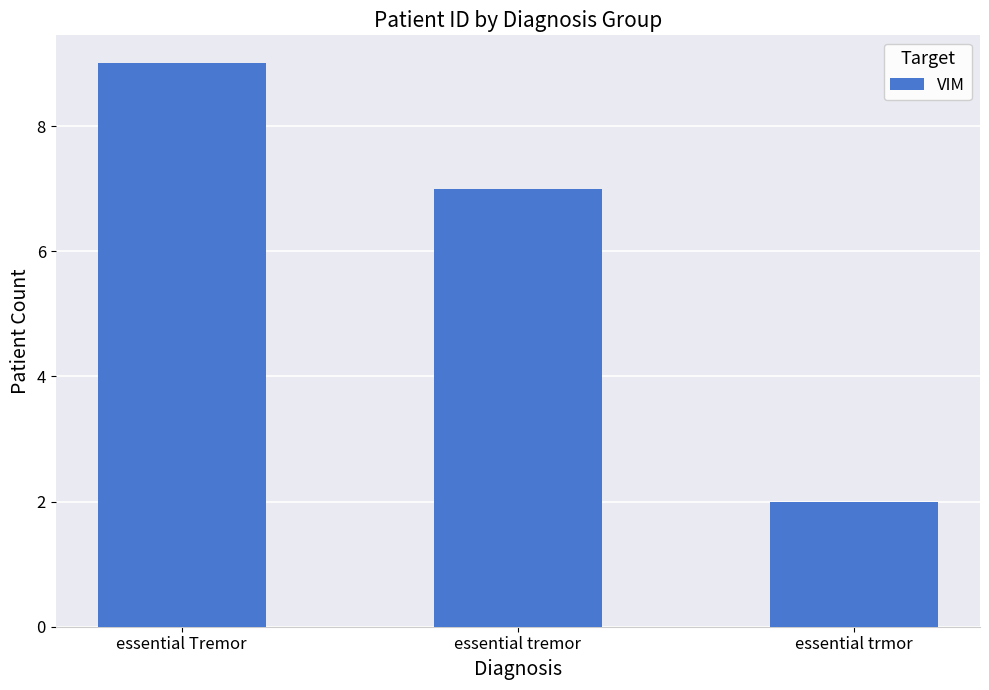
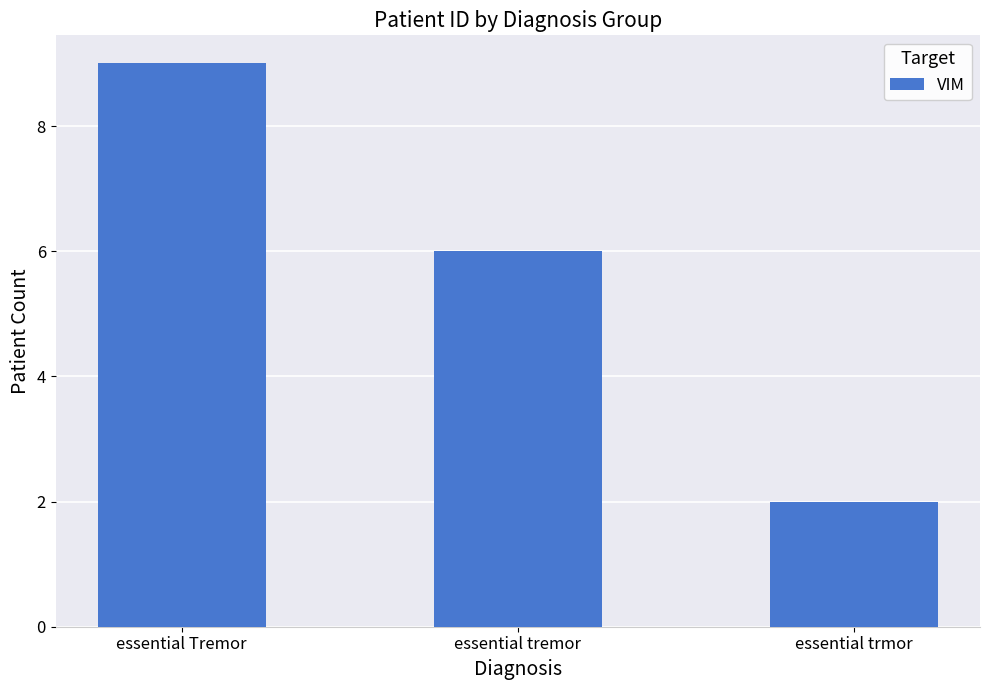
  {
    "essential Tremor": 9,
-   "essential tremor": 7,
+   "essential tremor": 6,
    "essential trmor": 2
  }
